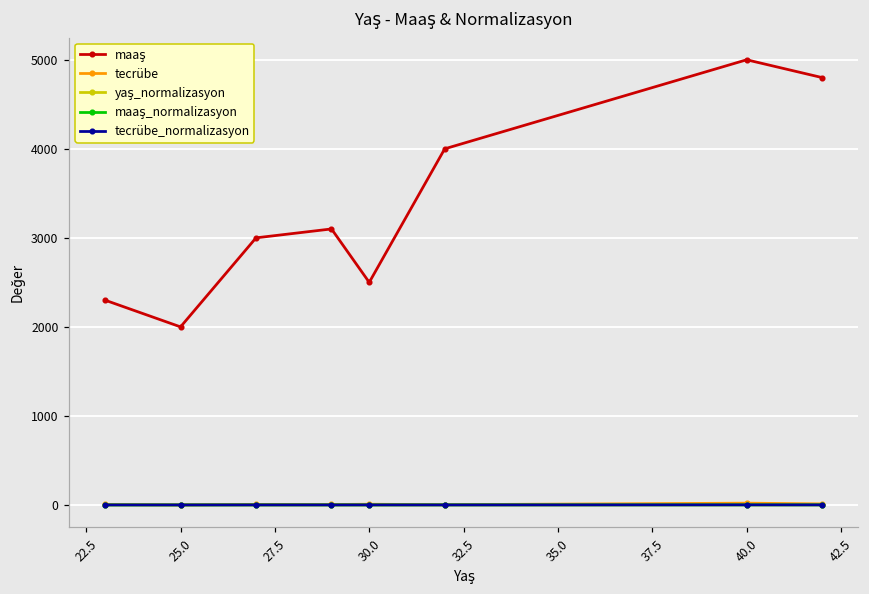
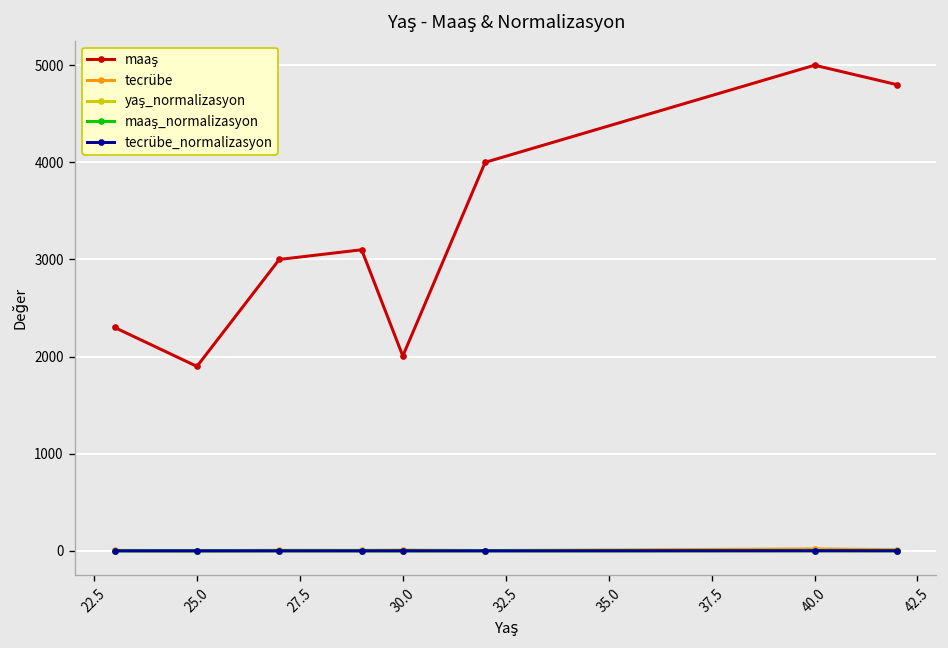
  {
    "maaş": {
-     "25.0": 2000,
-     "30.0": 2500,
+     "25.0": 1900,
+     "30.0": 2000,
      "40.0": 5000
    }
  }
